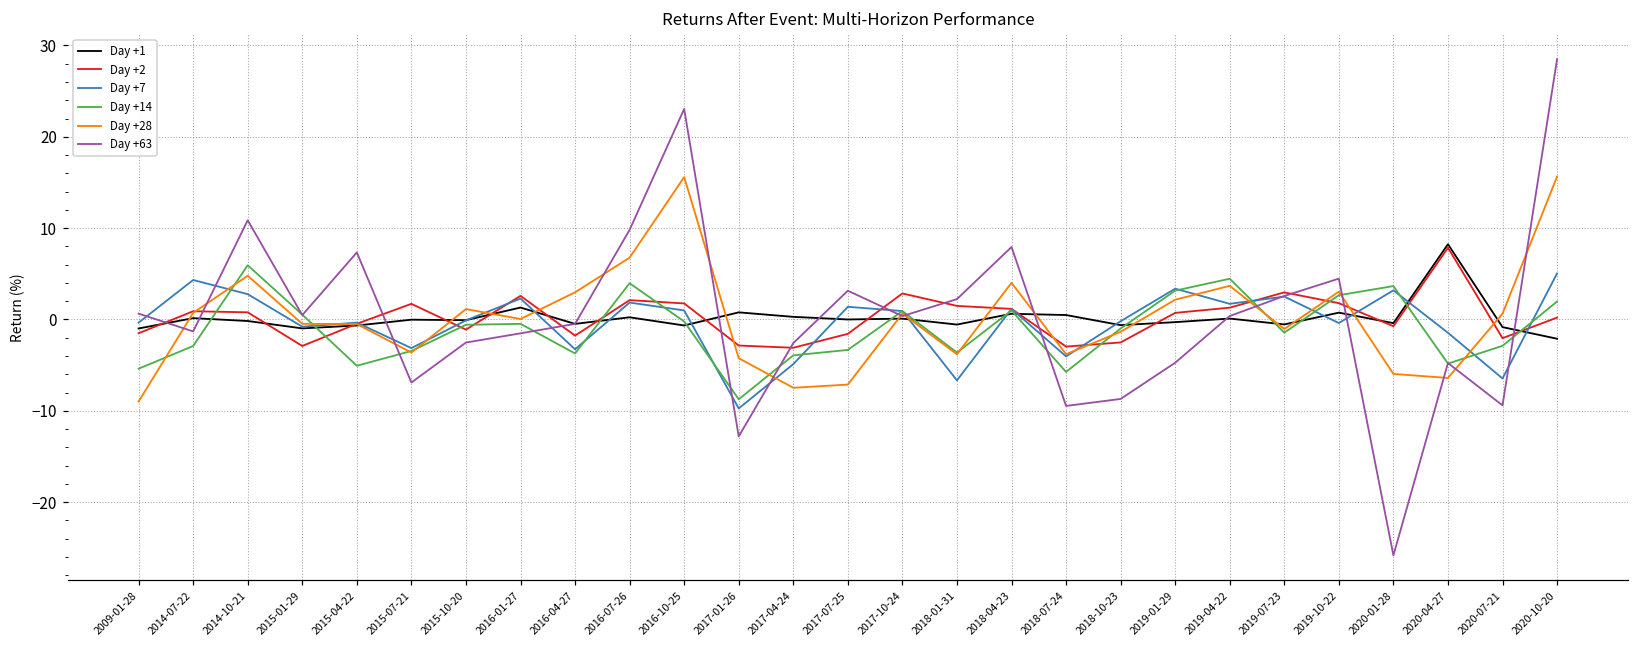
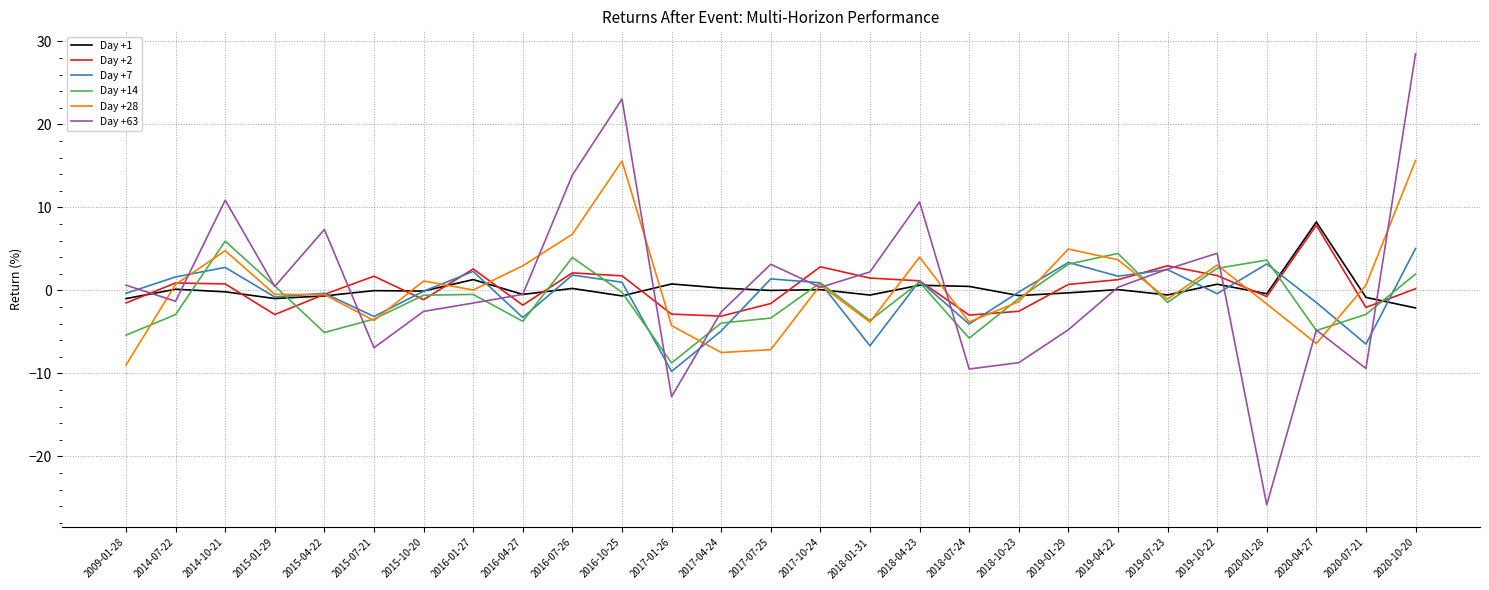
  {
    "Day +1": {
      "2009-01-28": -1,
      "2014-07-22": 0,
      "2014-10-21": 0,
      "2015-07-21": 0,
      "2016-01-27": 1,
      "2016-07-26": 0,
      "2016-10-25": -1,
      "2017-01-26": 1,
      "2017-04-24": 0,
      "2017-07-25": 0,
      "2018-01-31": -1,
      "2018-04-23": 1,
      "2018-07-24": 0,
      "2018-10-23": -1,
      "2019-01-29": 0,
      "2019-07-23": -1,
      "2019-10-22": 1,
      "2020-01-28": 0,
      "2020-04-27": 8,
      "2020-07-21": -1,
      "2020-10-20": -2
    },
    "Day +2": {
      "2009-01-28": -2,
      "2014-10-21": 1,
      "2015-01-29": -3,
      "2015-07-21": 2,
      "2015-10-20": -1,
      "2016-04-27": -2,
      "2016-10-25": 2,
      "2017-01-26": -3,
      "2017-04-24": -3,
      "2017-07-25": -2,
      "2017-10-24": 3,
      "2018-01-31": 1,
      "2018-07-24": -3,
      "2018-10-23": -3,
      "2019-01-29": 1,
      "2019-04-22": 1,
      "2019-07-23": 3,
      "2019-10-22": 2,
      "2020-01-28": -1,
      "2020-04-27": 8,
      "2020-07-21": -2,
      "2020-10-20": 0
    },
    "Day +7": {
      "2009-01-28": 0,
-     "2014-07-22": 4,
+     "2014-07-22": 2,
      "2014-10-21": 3,
      "2015-07-21": -3,
      "2016-04-27": -3,
      "2016-10-25": 1,
      "2017-01-26": -10,
      "2017-04-24": -5,
      "2017-07-25": 1,
      "2018-01-31": -7,
      "2018-10-23": 0,
      "2019-04-22": 2,
      "2019-10-22": 0,
      "2020-01-28": 3,
      "2020-04-27": -1,
      "2020-07-21": -6,
      "2020-10-20": 5
    },
    "Day +14": {
      "2009-01-28": -5,
      "2014-07-22": -3,
      "2014-10-21": 6,
      "2015-04-22": -5,
      "2015-10-20": -1,
      "2016-01-27": 0,
      "2016-04-27": -4,
      "2016-07-26": 4,
      "2016-10-25": 0,
      "2017-01-26": -9,
      "2017-04-24": -4,
      "2017-07-25": -3,
      "2018-07-24": -6,
      "2018-10-23": -1,
      "2019-04-22": 4,
      "2019-07-23": -1,
      "2019-10-22": 3,
      "2020-01-28": 4,
      "2020-07-21": -3,
      "2020-10-20": 2
    },
    "Day +28": {
      "2009-01-28": -9,
      "2014-10-21": 5,
      "2015-01-29": 0,
      "2015-10-20": 1,
      "2016-01-27": 0,
      "2016-04-27": 3,
      "2016-07-26": 7,
      "2016-10-25": 16,
      "2017-01-26": -4,
      "2017-04-24": -7,
      "2017-07-25": -7,
      "2018-04-23": 4,
      "2018-10-23": -1,
-     "2019-01-29": 2,
+     "2019-01-29": 5,
      "2019-04-22": 4,
      "2019-07-23": -1,
      "2019-10-22": 3,
-     "2020-01-28": -6,
+     "2020-01-28": -2,
      "2020-04-27": -6,
      "2020-07-21": 1,
      "2020-10-20": 16
    },
    "Day +63": {
      "2009-01-28": 1,
      "2014-07-22": -1,
      "2014-10-21": 11,
      "2015-04-22": 7,
      "2015-07-21": -7,
      "2015-10-20": -3,
      "2016-01-27": -2,
-     "2016-07-26": 10,
+     "2016-07-26": 14,
      "2016-10-25": 23,
      "2017-01-26": -13,
      "2017-04-24": -3,
      "2017-07-25": 3,
      "2018-01-31": 2,
-     "2018-04-23": 8,
+     "2018-04-23": 11,
      "2018-07-24": -9,
      "2018-10-23": -9,
      "2019-01-29": -5,
      "2019-10-22": 4,
      "2020-01-28": -26,
      "2020-07-21": -9,
      "2020-10-20": 28
    }
  }
